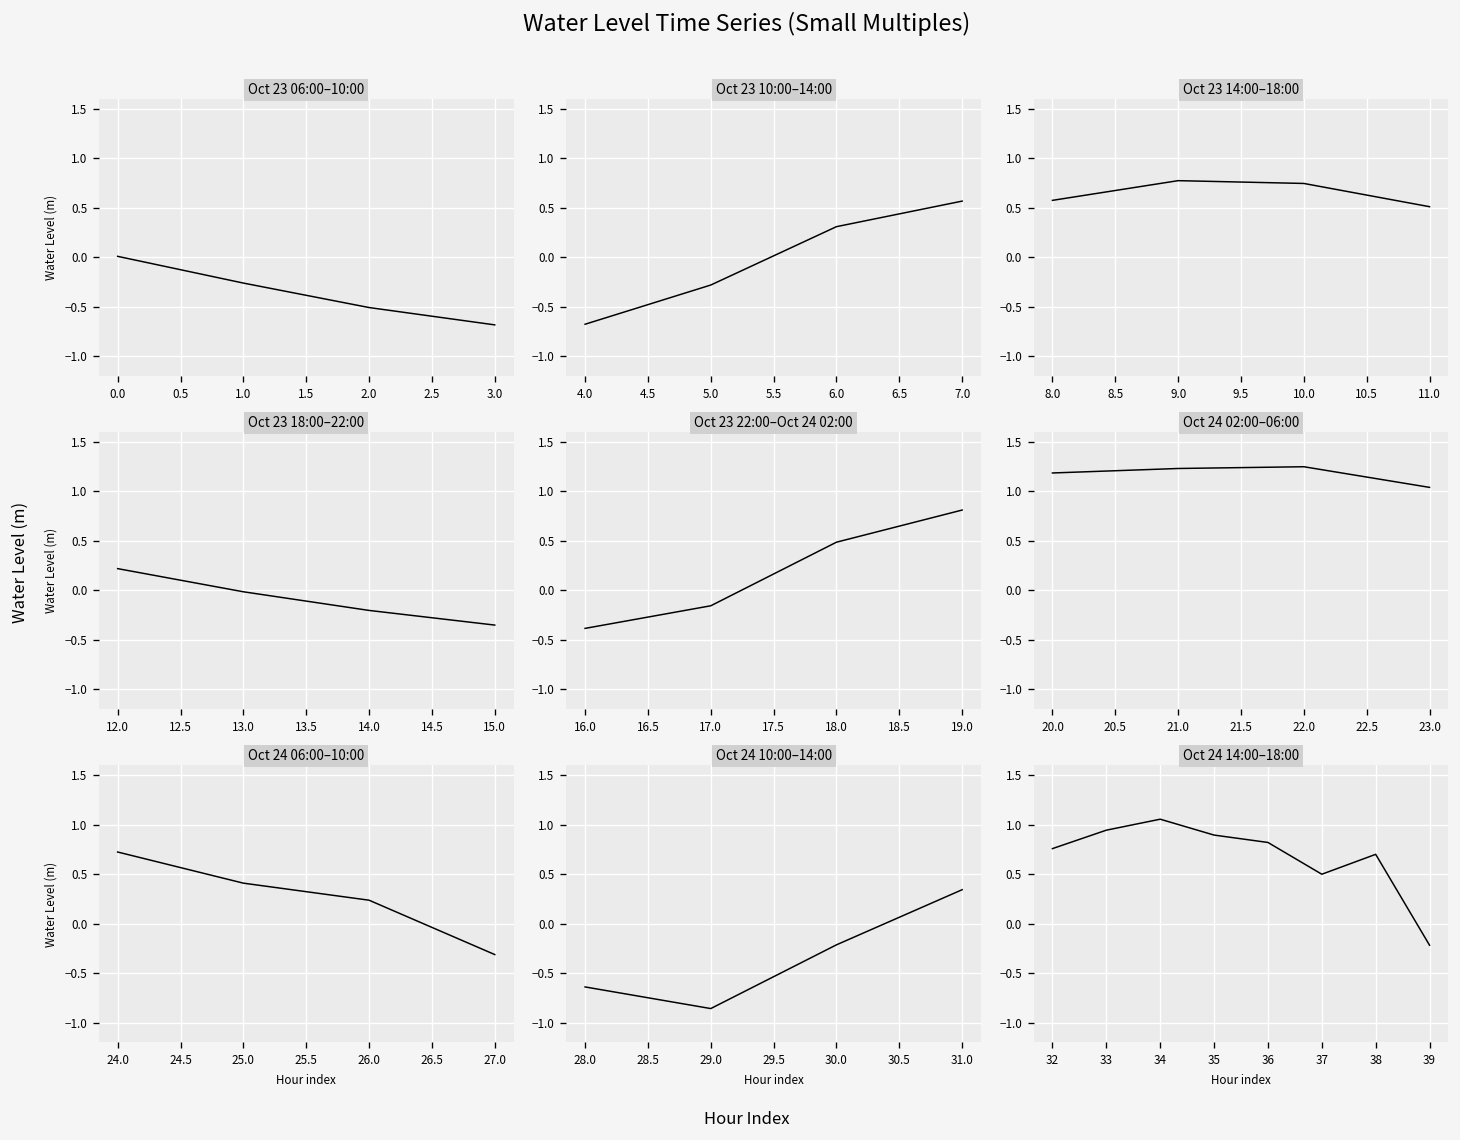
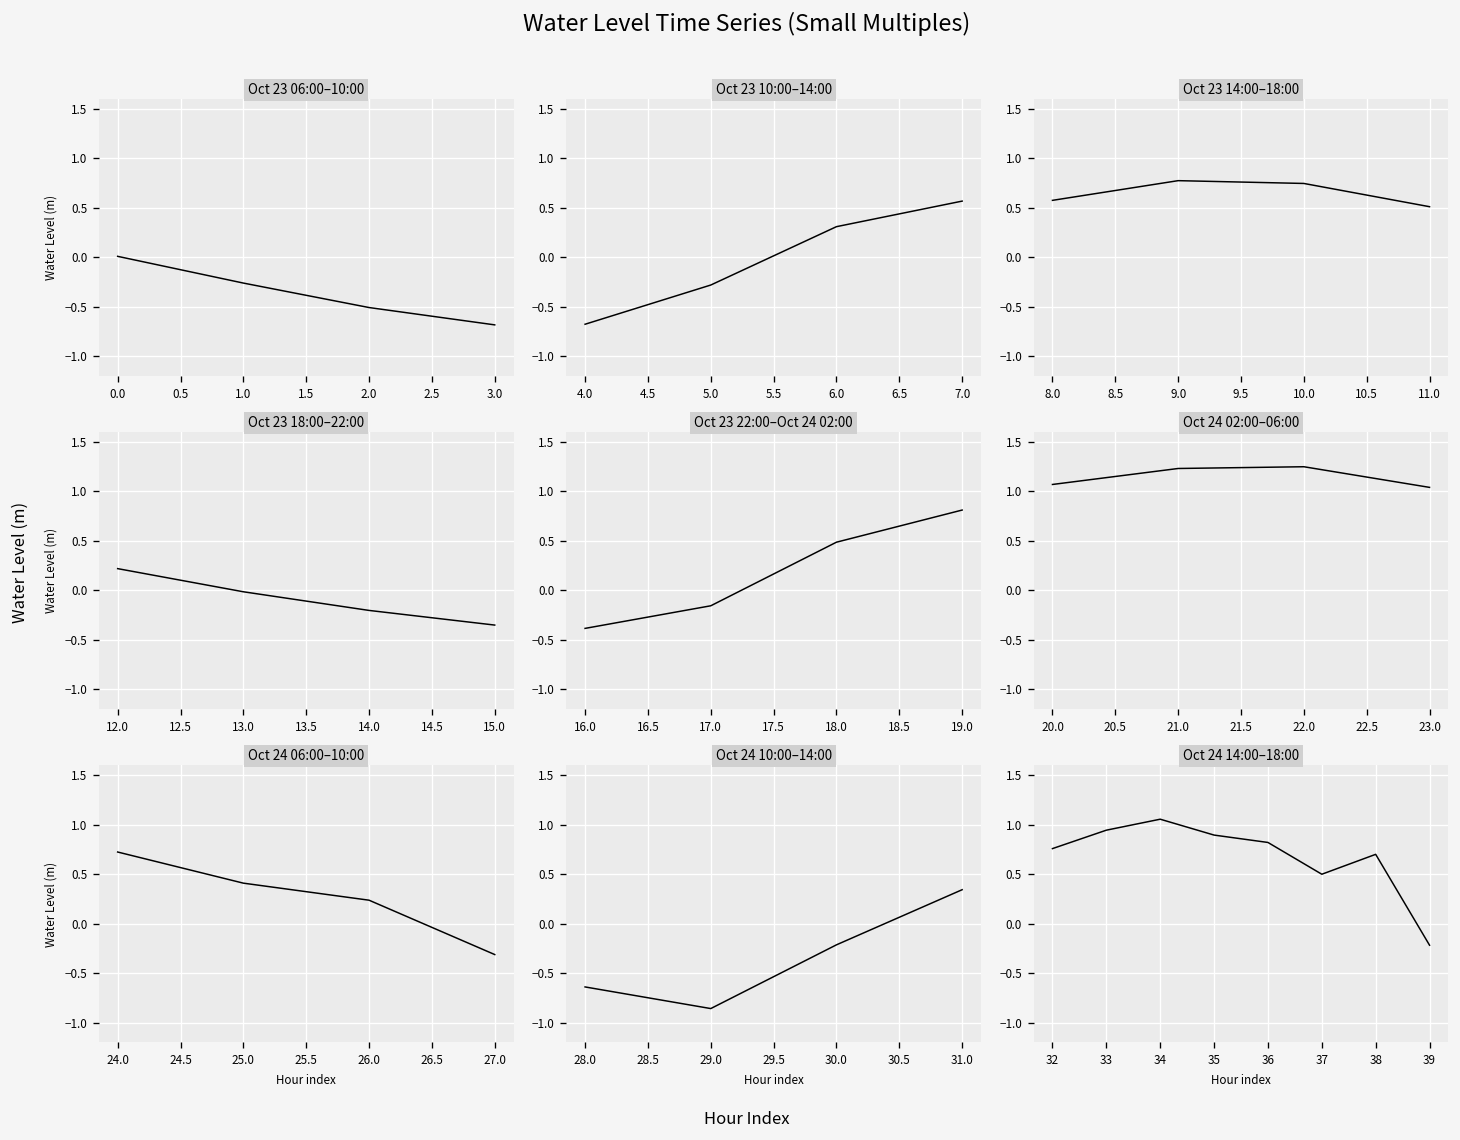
  {
    "Oct 23 06:00–10:00": {
      "0.0": 0.0,
      "1.0": -0.3,
      "2.0": -0.5,
      "3.0": -0.7
    },
    "Oct 23 10:00–14:00": {
      "4.0": -0.7,
      "5.0": -0.3,
      "6.0": 0.3,
      "7.0": 0.6
    },
    "Oct 23 14:00–18:00": {
      "8.0": 0.6,
      "9.0": 0.8,
      "10.0": 0.7,
      "11.0": 0.5
    },
    "Oct 23 18:00–22:00": {
      "12.0": 0.2,
      "13.0": 0.0,
      "14.0": -0.2,
      "15.0": -0.4
    },
    "Oct 23 22:00–Oct 24 02:00": {
      "16.0": -0.4,
      "17.0": -0.2,
      "18.0": 0.5,
      "19.0": 0.8
    },
    "Oct 24 02:00–06:00": {
-     "20.0": 1.2,
+     "20.0": 1.1,
      "21.0": 1.2,
      "22.0": 1.2,
      "23.0": 1.0
    },
    "Oct 24 06:00–10:00": {
      "24.0": 0.7,
      "25.0": 0.4,
      "26.0": 0.2,
      "27.0": -0.3
    },
    "Oct 24 10:00–14:00": {
      "28.0": -0.6,
      "29.0": -0.9,
      "30.0": -0.2,
      "31.0": 0.3
    },
    "Oct 24 14:00–18:00": {
      "32": 0.8,
      "33": 0.9,
      "34": 1.1,
      "35": 0.9,
      "36": 0.8,
      "37": 0.5,
      "38": 0.7,
      "39": -0.2
    }
  }
